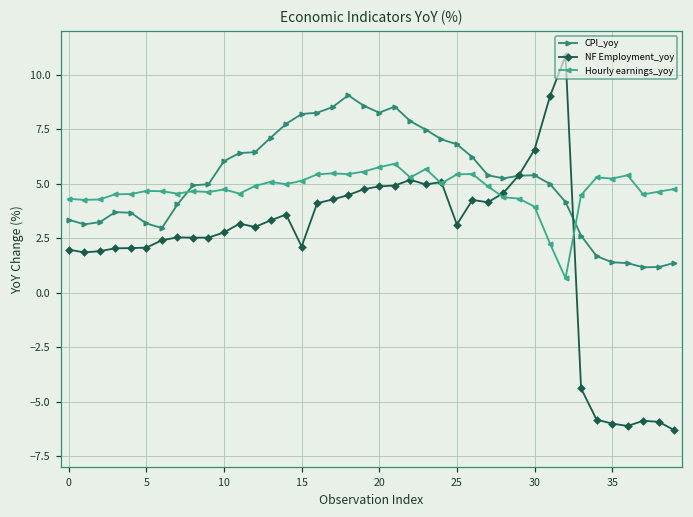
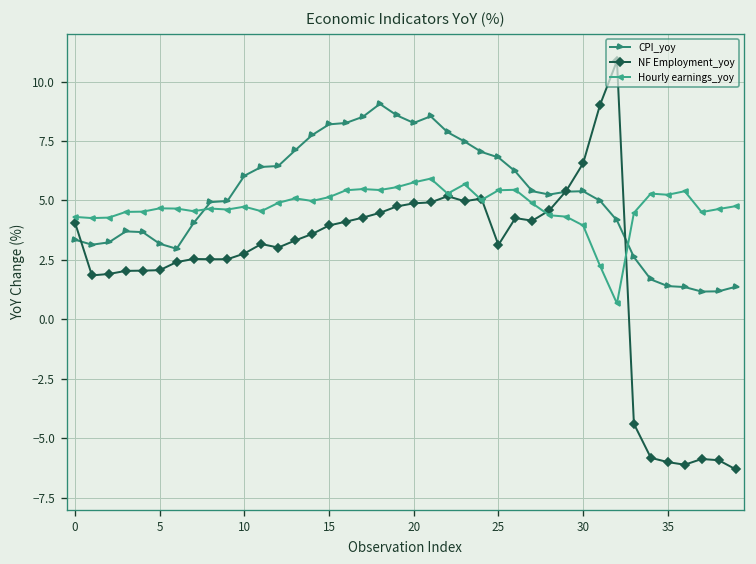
  {
    "NF Employment_yoy": {
-     "0": 2.0,
+     "0": 4.1,
      "5": 2.1,
      "10": 2.8,
-     "15": 2.1,
+     "15": 4.0,
      "20": 4.9,
      "25": 3.1,
      "30": 6.6,
      "35": -6.0
    }
  }
